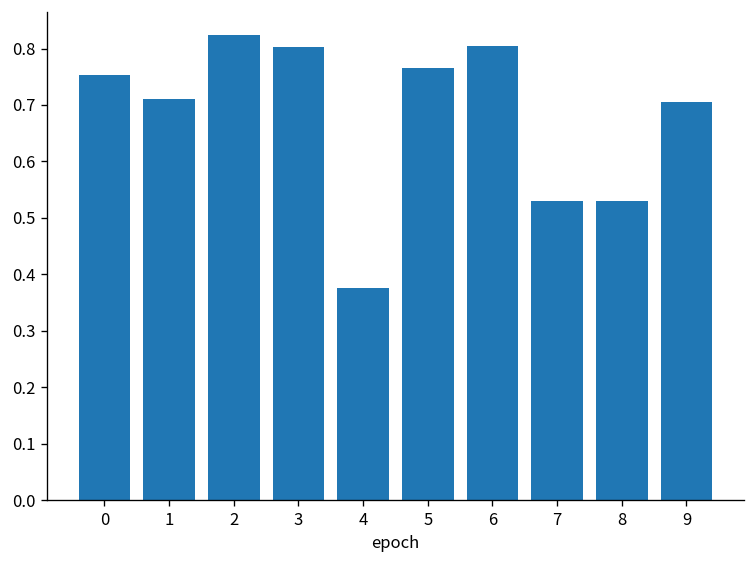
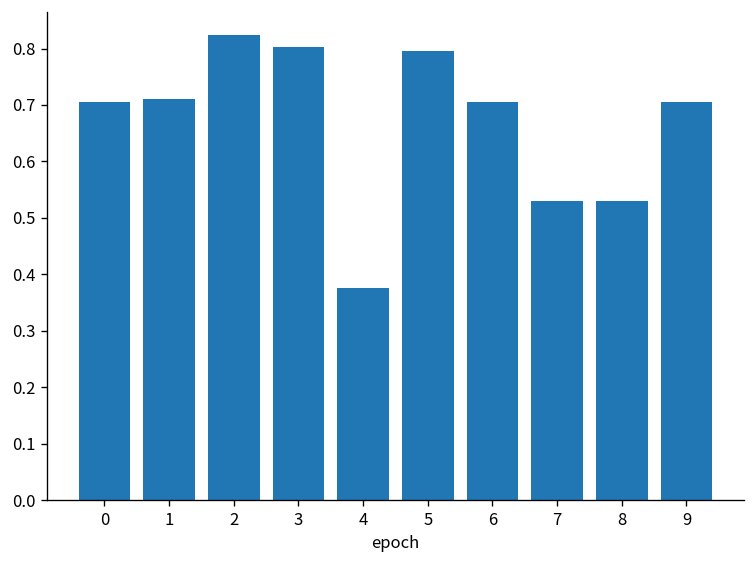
  {
-   "0": 0.75,
+   "0": 0.71,
    "1": 0.71,
    "2": 0.82,
    "3": 0.80,
    "4": 0.38,
-   "5": 0.76,
-   "6": 0.80,
+   "5": 0.80,
+   "6": 0.71,
    "7": 0.53,
    "8": 0.53,
    "9": 0.71
  }
